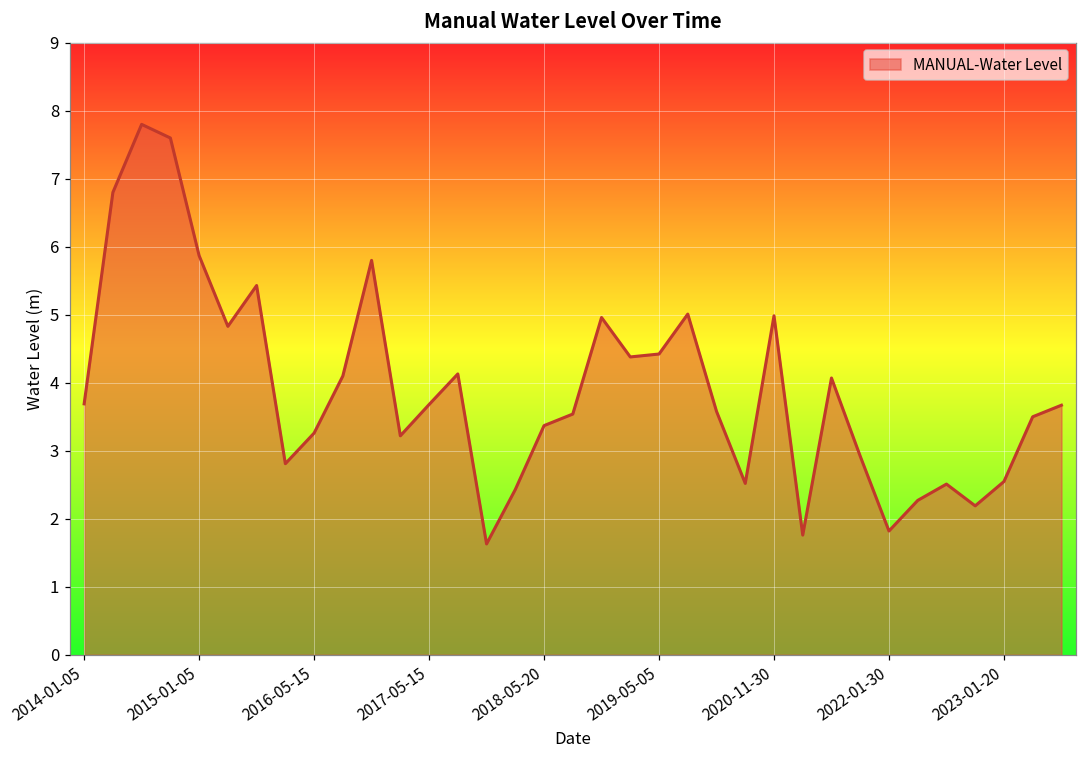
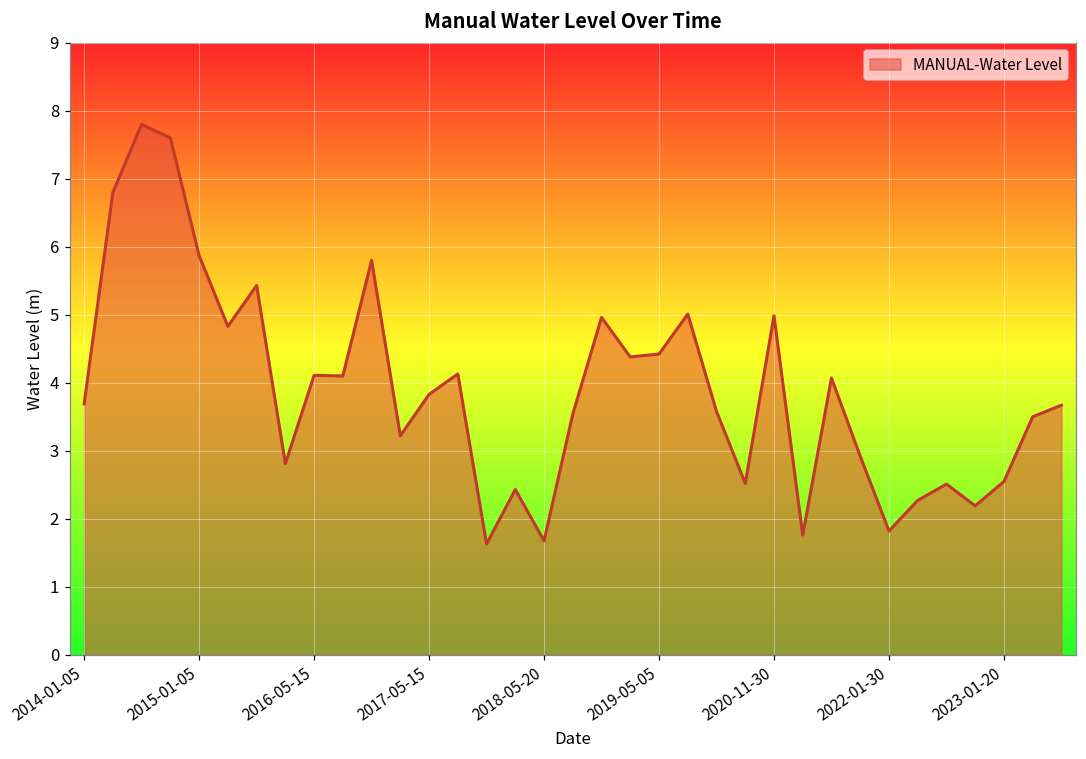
  {
    "2014-01-05": 3.7,
    "2015-01-05": 5.9,
-   "2016-05-15": 3.3,
-   "2017-05-15": 3.7,
-   "2018-05-20": 3.4,
+   "2016-05-15": 4.1,
+   "2017-05-15": 3.8,
+   "2018-05-20": 1.7,
    "2019-05-05": 4.4,
    "2020-11-30": 5.0,
    "2022-01-30": 1.8,
    "2023-01-20": 2.5
  }
